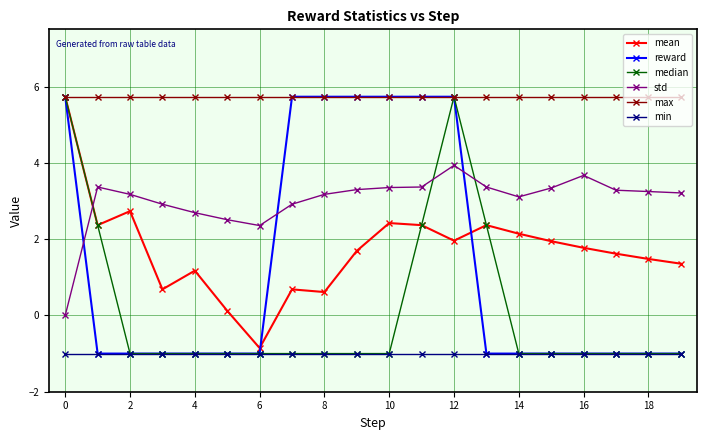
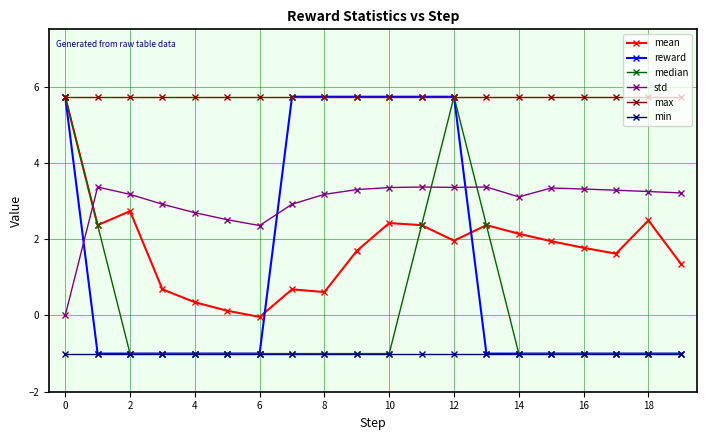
  {
    "mean": {
      "2": 2.7,
-     "4": 1.2,
-     "6": -0.9,
+     "4": 0.3,
+     "6": 0.0,
      "8": 0.6,
      "10": 2.4,
      "12": 2.0,
      "14": 2.1,
      "16": 1.8,
-     "18": 1.5
+     "18": 2.5
    },
    "std": {
      "0": 0.0,
      "2": 3.2,
      "4": 2.7,
      "6": 2.4,
      "8": 3.2,
      "10": 3.4,
-     "12": 3.9,
+     "12": 3.4,
      "14": 3.1,
-     "16": 3.7,
+     "16": 3.3,
      "18": 3.2
    },
    "max": {
      "2": 5.7,
      "4": 5.7,
      "6": 5.7,
      "14": 5.7,
      "16": 5.7
    },
    "min": {
      "0": -1.0,
      "12": -1.0
    }
  }
